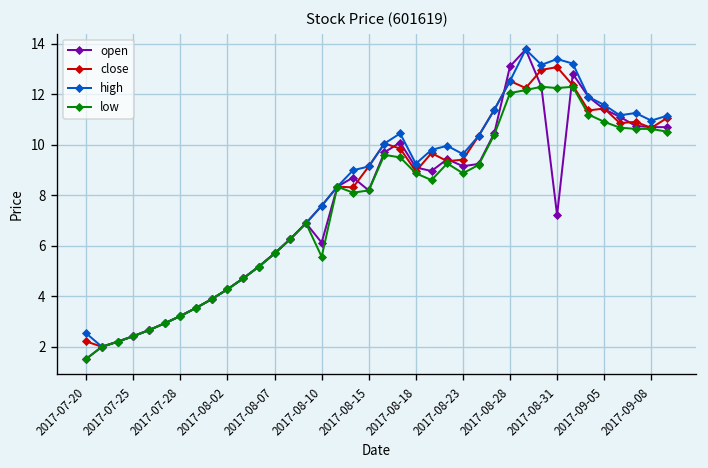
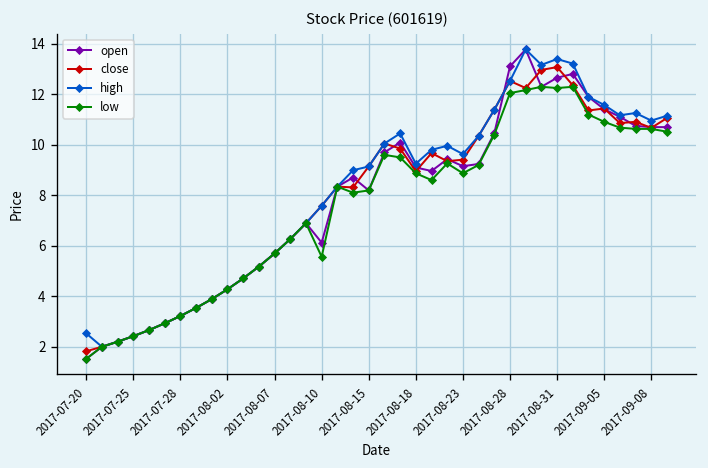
  {
    "open": {
      "2017-08-10": 6.1,
      "2017-08-18": 9.1,
      "2017-08-23": 9.2,
      "2017-08-28": 13.1,
-     "2017-08-31": 7.2
+     "2017-08-31": 12.7
    },
    "close": {
-     "2017-07-20": 2.2,
+     "2017-07-20": 1.8,
      "2017-08-23": 9.4,
      "2017-08-31": 13.1
    },
    "high": {
      "2017-07-20": 2.5,
      "2017-08-18": 9.3,
      "2017-08-23": 9.6,
      "2017-08-31": 13.4,
      "2017-09-05": 11.6,
      "2017-09-08": 11.0
    },
    "low": {
      "2017-08-10": 5.6,
      "2017-08-23": 8.9,
      "2017-08-28": 12.1,
      "2017-08-31": 12.3,
      "2017-09-05": 10.9
    }
  }
